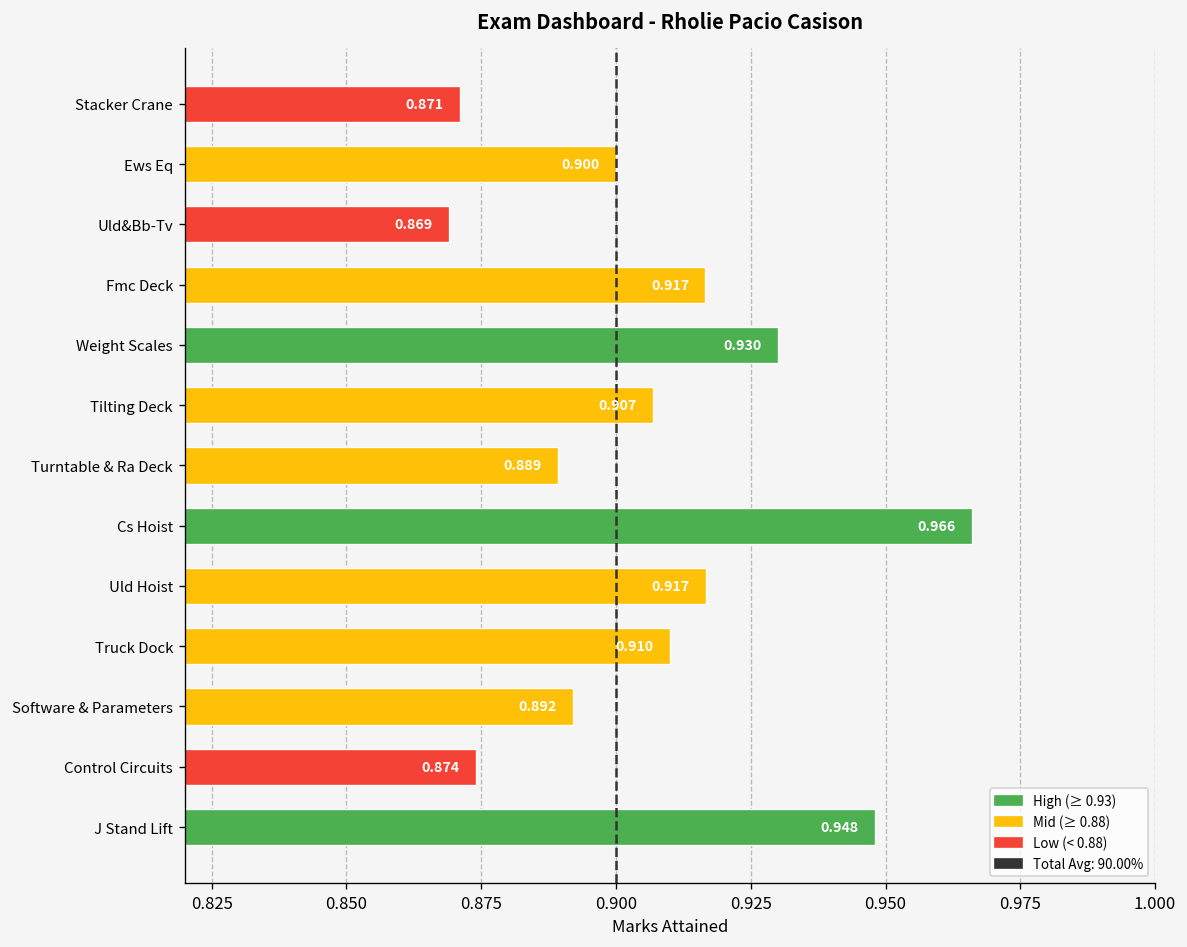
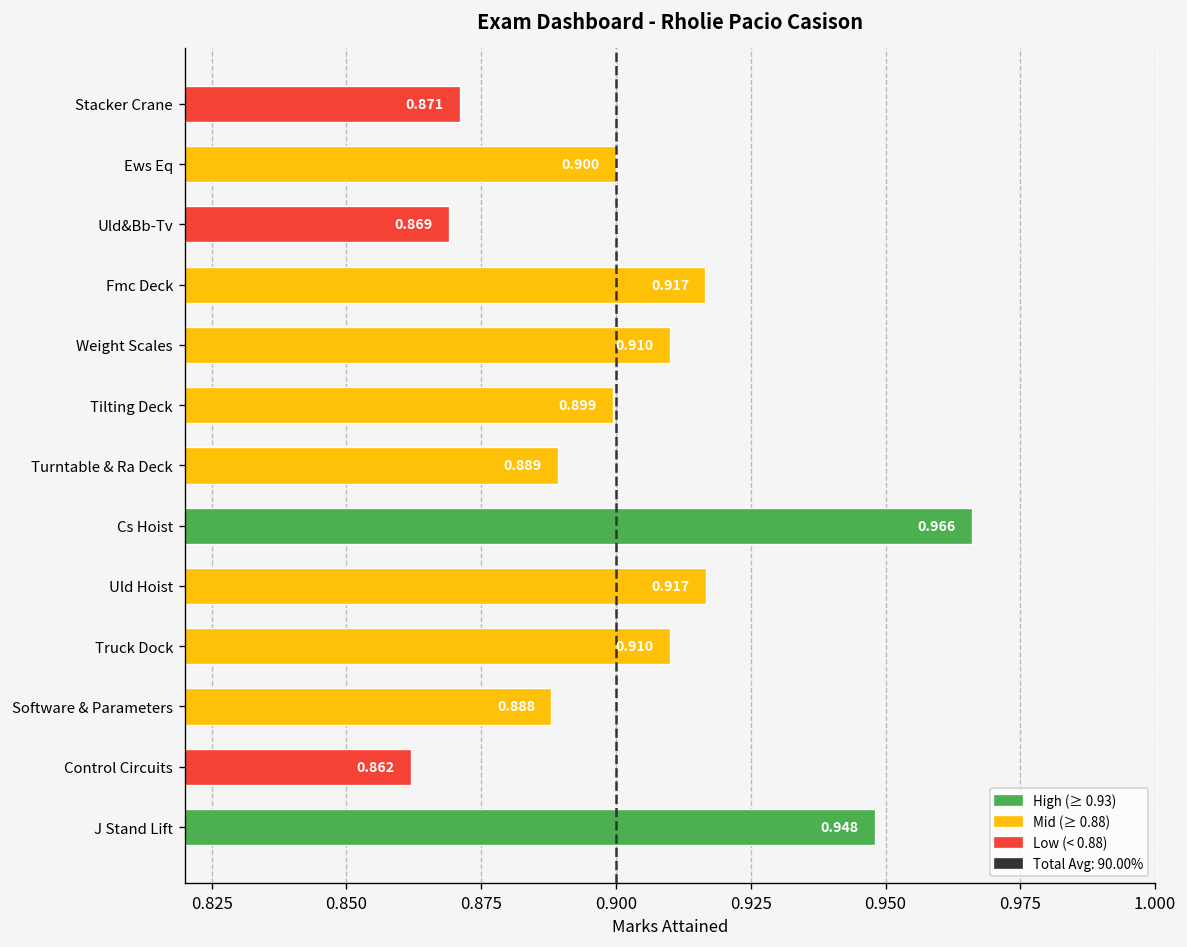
  {
    "Stacker Crane": 0.871,
    "Ews Eq": 0.900,
    "Uld&Bb-Tv": 0.869,
    "Fmc Deck": 0.917,
-   "Weight Scales": 0.930,
-   "Tilting Deck": 0.907,
+   "Weight Scales": 0.910,
+   "Tilting Deck": 0.899,
    "Turntable & Ra Deck": 0.889,
    "Cs Hoist": 0.966,
    "Uld Hoist": 0.917,
    "Truck Dock": 0.910,
-   "Software & Parameters": 0.892,
-   "Control Circuits": 0.874,
+   "Software & Parameters": 0.888,
+   "Control Circuits": 0.862,
    "J Stand Lift": 0.948
  }
